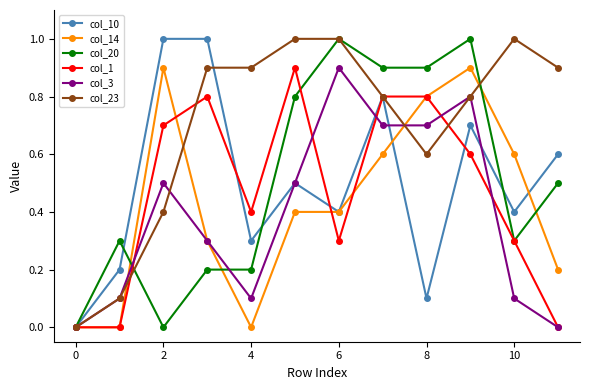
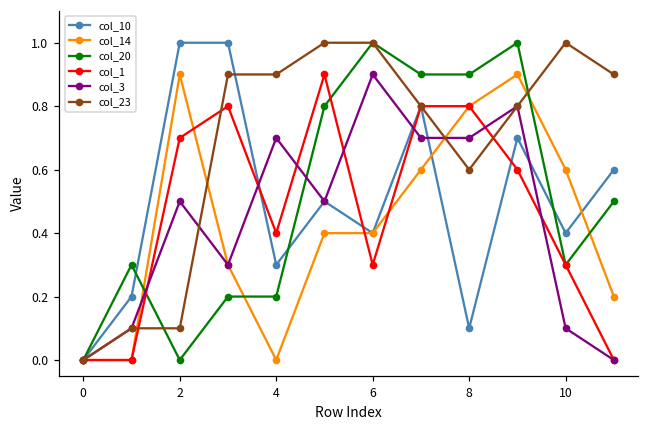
  {
    "col_10": {
      "2": 1.0,
      "4": 0.3,
      "8": 0.1,
      "10": 0.4
    },
    "col_14": {
      "2": 0.9,
      "4": 0.0,
      "10": 0.6
    },
    "col_20": {
      "2": 0.0,
      "4": 0.2,
      "8": 0.9
    },
    "col_1": {
      "2": 0.7,
      "4": 0.4,
      "6": 0.3
    },
    "col_3": {
      "2": 0.5,
-     "4": 0.1,
+     "4": 0.7,
      "6": 0.9,
      "8": 0.7,
      "10": 0.1
    },
    "col_23": {
-     "2": 0.4,
+     "2": 0.1,
      "4": 0.9,
      "8": 0.6,
      "10": 1.0
    }
  }
